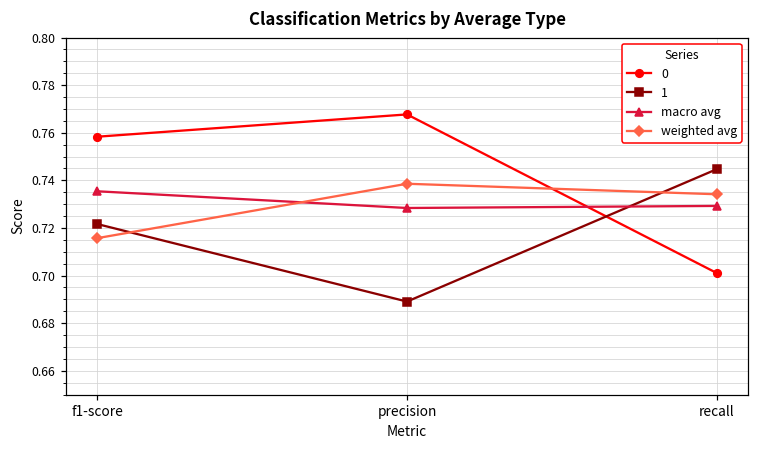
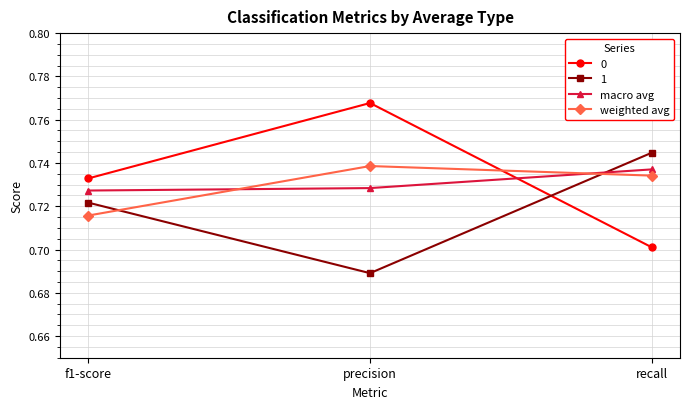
  {
    "0": {
-     "f1-score": 0.758,
+     "f1-score": 0.733,
      "precision": 0.768,
      "recall": 0.701
    },
    "1": {
      "f1-score": 0.722,
      "precision": 0.689,
      "recall": 0.745
    },
    "macro avg": {
-     "f1-score": 0.735,
+     "f1-score": 0.727,
      "precision": 0.728,
-     "recall": 0.729
+     "recall": 0.737
    },
    "weighted avg": {
      "f1-score": 0.716,
      "precision": 0.739,
      "recall": 0.734
    }
  }
